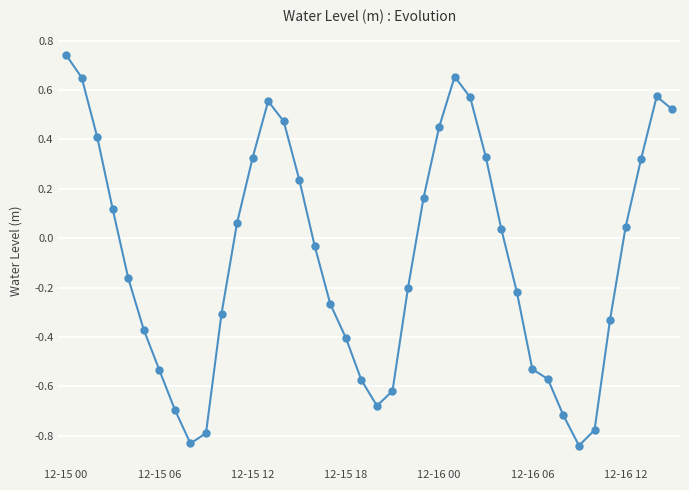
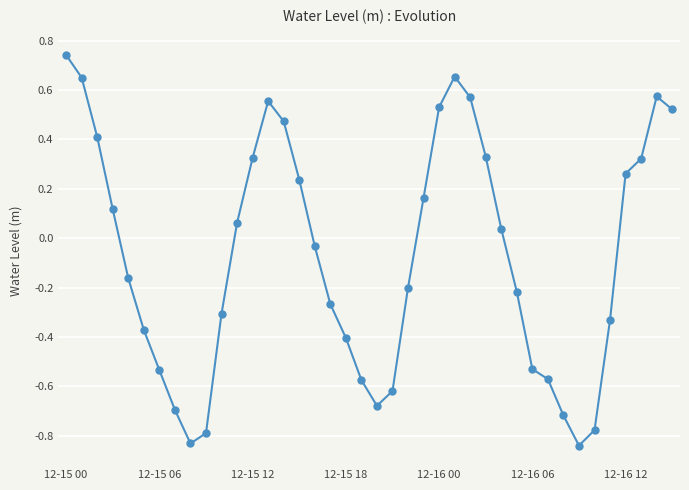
  {
    "12-15 00": 0.74,
    "12-15 06": -0.53,
    "12-15 12": 0.33,
    "12-15 18": -0.40,
-   "12-16 00": 0.45,
+   "12-16 00": 0.53,
    "12-16 06": -0.53,
-   "12-16 12": 0.05
+   "12-16 12": 0.26
  }
